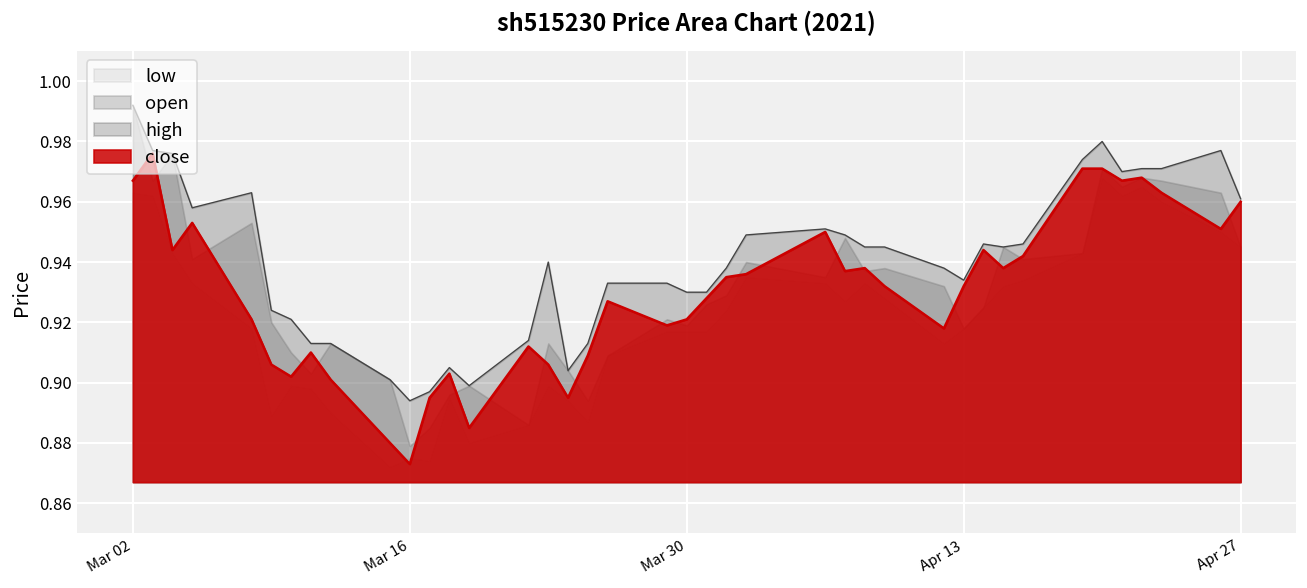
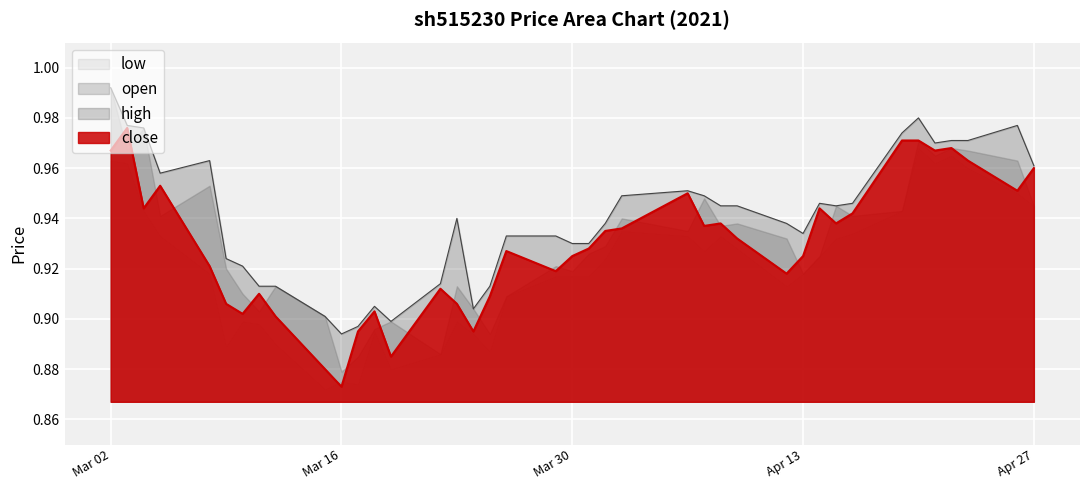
  {
    "close": {
      "Mar 16": 0.873,
-     "Mar 30": 0.921,
-     "Apr 13": 0.932
+     "Mar 30": 0.925,
+     "Apr 13": 0.925
    }
  }
